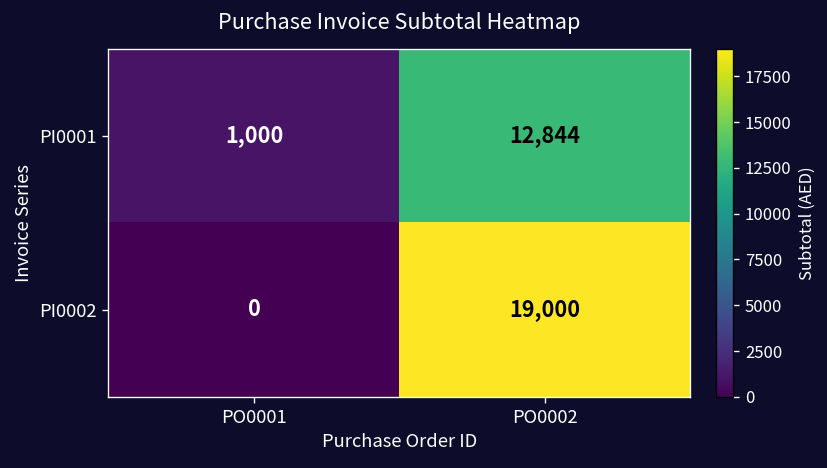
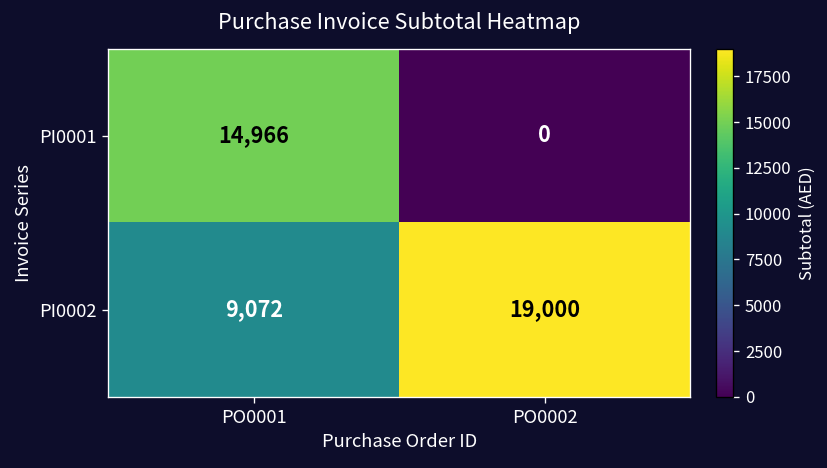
  {
    "PI0001": {
-     "PO0001": "1,000",
-     "PO0002": "12,844"
+     "PO0001": "14,966",
+     "PO0002": "0"
    },
    "PI0002": {
-     "PO0001": "0",
+     "PO0001": "9,072",
      "PO0002": "19,000"
    }
  }
